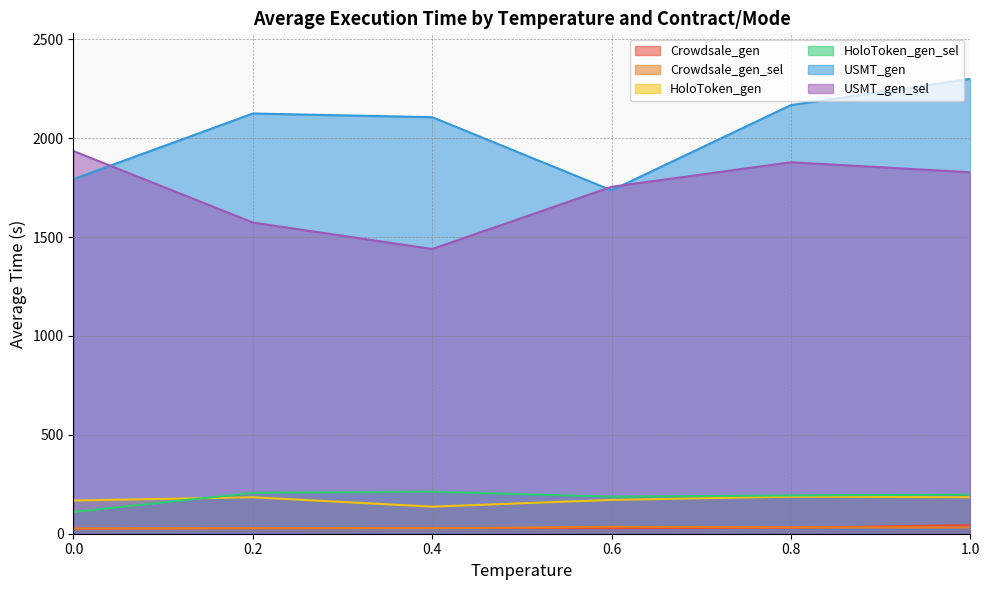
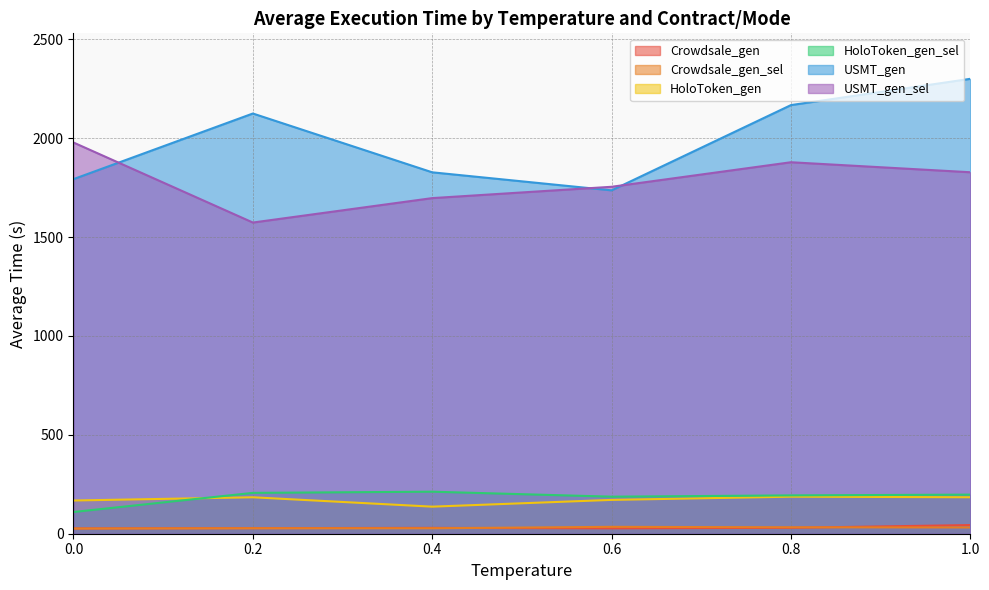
  {
    "HoloToken_gen": {
      "0.0": 170,
      "0.2": 180,
      "0.4": 140,
      "0.6": 170,
      "1.0": 180
    },
    "HoloToken_gen_sel": {
      "0.0": 110,
      "0.2": 210,
      "0.4": 210,
      "0.6": 190,
      "1.0": 200
    },
    "USMT_gen": {
      "0.0": 1790,
      "0.2": 2120,
-     "0.4": 2110,
+     "0.4": 1830,
      "0.6": 1740,
      "0.8": 2170,
      "1.0": 2300
    },
    "USMT_gen_sel": {
-     "0.0": 1930,
+     "0.0": 1980,
      "0.2": 1570,
-     "0.4": 1440,
+     "0.4": 1700,
      "0.6": 1750,
      "0.8": 1880,
      "1.0": 1830
    }
  }
